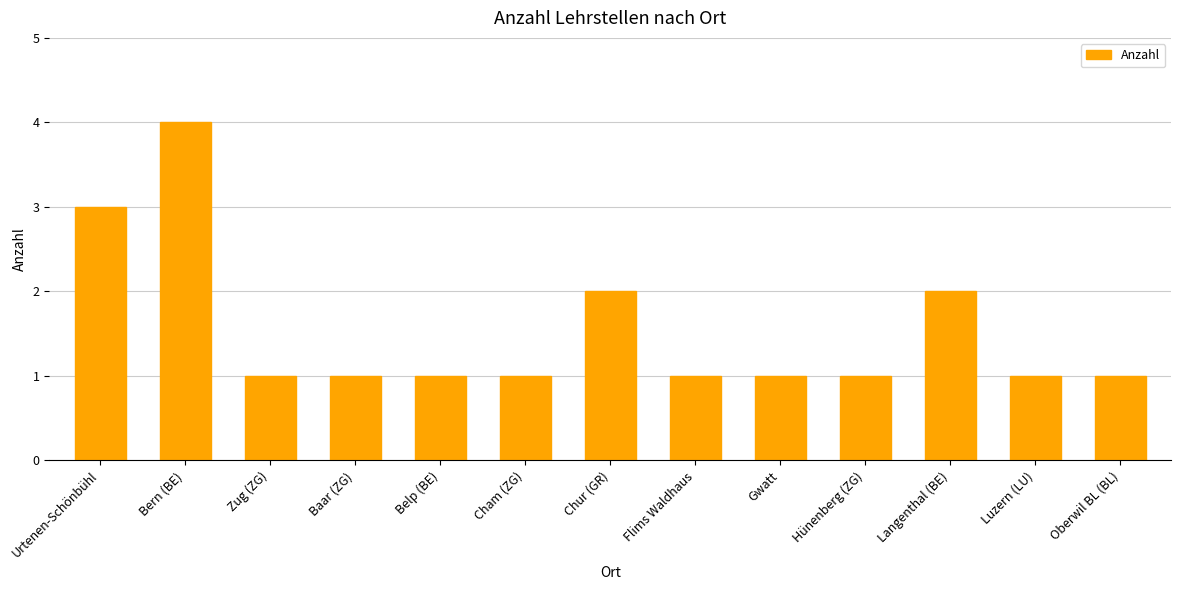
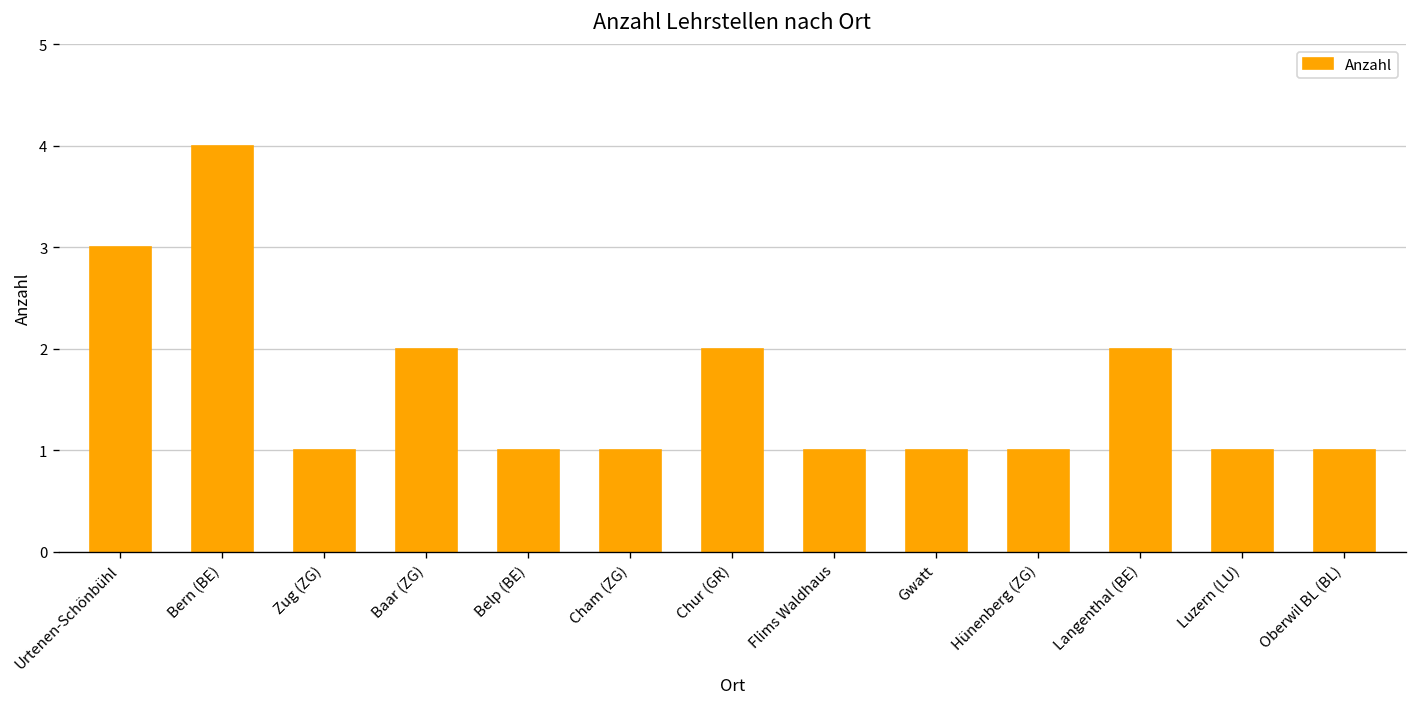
  {
    "Urtenen-Schönbühl": 3,
    "Bern (BE)": 4,
    "Zug (ZG)": 1,
-   "Baar (ZG)": 1,
+   "Baar (ZG)": 2,
    "Belp (BE)": 1,
    "Cham (ZG)": 1,
    "Chur (GR)": 2,
    "Flims Waldhaus": 1,
    "Gwatt": 1,
    "Hünenberg (ZG)": 1,
    "Langenthal (BE)": 2,
    "Luzern (LU)": 1,
    "Oberwil BL (BL)": 1
  }
